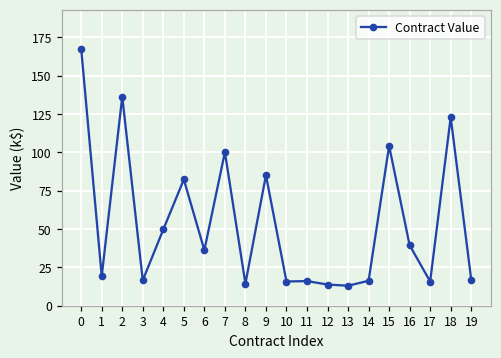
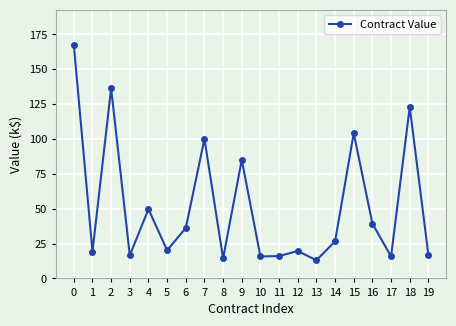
  {
    "0": 167,
    "1": 19,
    "2": 136,
    "3": 17,
    "4": 50,
-   "5": 82,
+   "5": 20,
    "6": 36,
    "7": 100,
    "8": 14,
    "9": 85,
    "10": 16,
    "11": 16,
-   "12": 14,
+   "12": 20,
    "13": 13,
-   "14": 16,
+   "14": 27,
    "15": 104,
    "16": 39,
    "17": 16,
    "18": 123,
    "19": 17
  }
